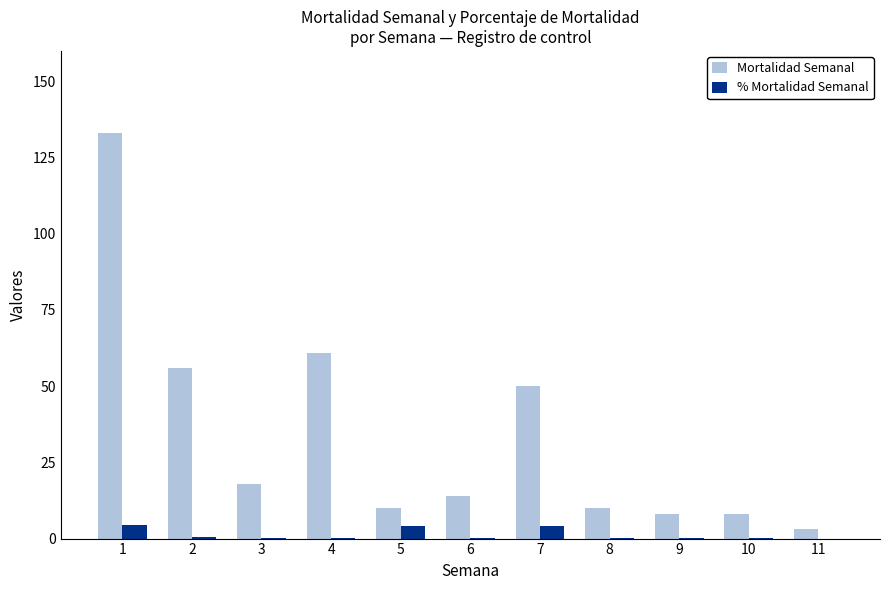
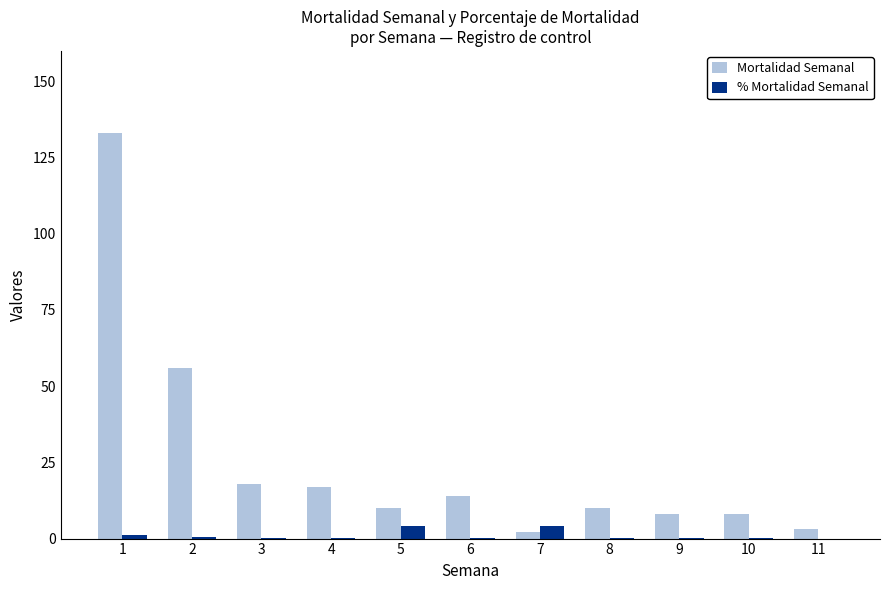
  {
    "Mortalidad Semanal": {
      "1": 133,
      "2": 56,
      "3": 18,
-     "4": 61,
+     "4": 17,
      "5": 10,
      "6": 14,
-     "7": 50,
+     "7": 2,
      "8": 10,
      "9": 8,
      "10": 8,
      "11": 3
    },
    "% Mortalidad Semanal": {
-     "1": 4,
+     "1": 1,
      "5": 4,
      "7": 4
    }
  }
